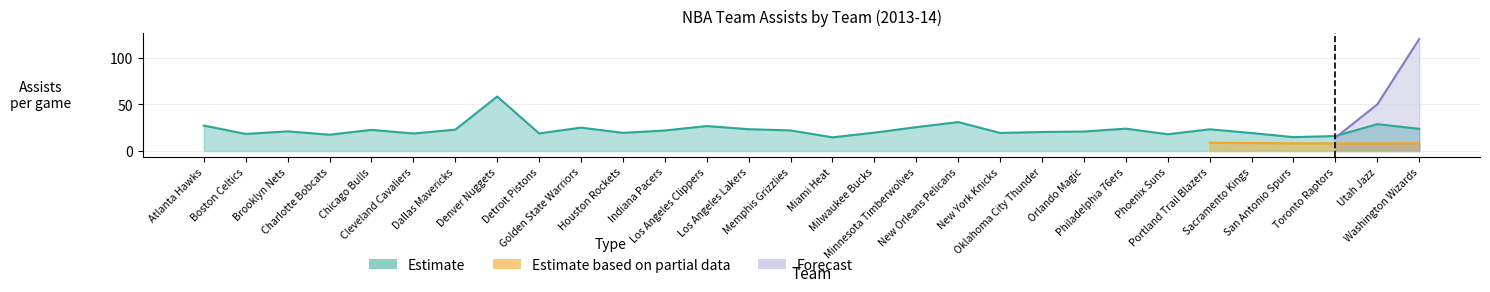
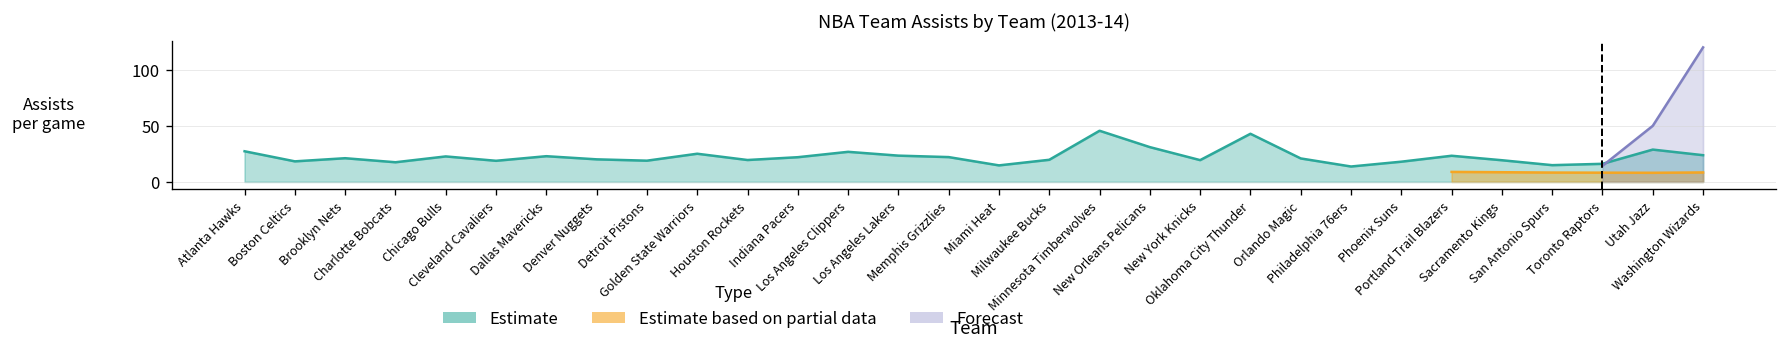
  {
    "Estimate": {
      "Atlanta Hawks": 30,
      "Boston Celtics": 20,
      "Brooklyn Nets": 20,
      "Charlotte Bobcats": 20,
      "Chicago Bulls": 20,
      "Cleveland Cavaliers": 20,
      "Dallas Mavericks": 20,
-     "Denver Nuggets": 60,
+     "Denver Nuggets": 20,
      "Detroit Pistons": 20,
      "Golden State Warriors": 30,
      "Houston Rockets": 20,
      "Indiana Pacers": 20,
      "Los Angeles Clippers": 30,
      "Los Angeles Lakers": 20,
      "Memphis Grizzlies": 20,
      "Miami Heat": 10,
      "Milwaukee Bucks": 20,
-     "Minnesota Timberwolves": 30,
+     "Minnesota Timberwolves": 50,
      "New Orleans Pelicans": 30,
      "New York Knicks": 20,
-     "Oklahoma City Thunder": 20,
+     "Oklahoma City Thunder": 40,
      "Orlando Magic": 20,
-     "Philadelphia 76ers": 20,
+     "Philadelphia 76ers": 10,
      "Phoenix Suns": 20,
      "Portland Trail Blazers": 20,
      "Sacramento Kings": 20,
      "San Antonio Spurs": 10,
      "Utah Jazz": 30,
      "Washington Wizards": 20
    },
    "Estimate based on partial data": {
      "Portland Trail Blazers": 10,
      "Sacramento Kings": 10,
      "San Antonio Spurs": 10,
      "Toronto Raptors": 10,
      "Utah Jazz": 10,
      "Washington Wizards": 10
    },
    "Forecast": {
      "Utah Jazz": 50,
      "Washington Wizards": 120
    }
  }
